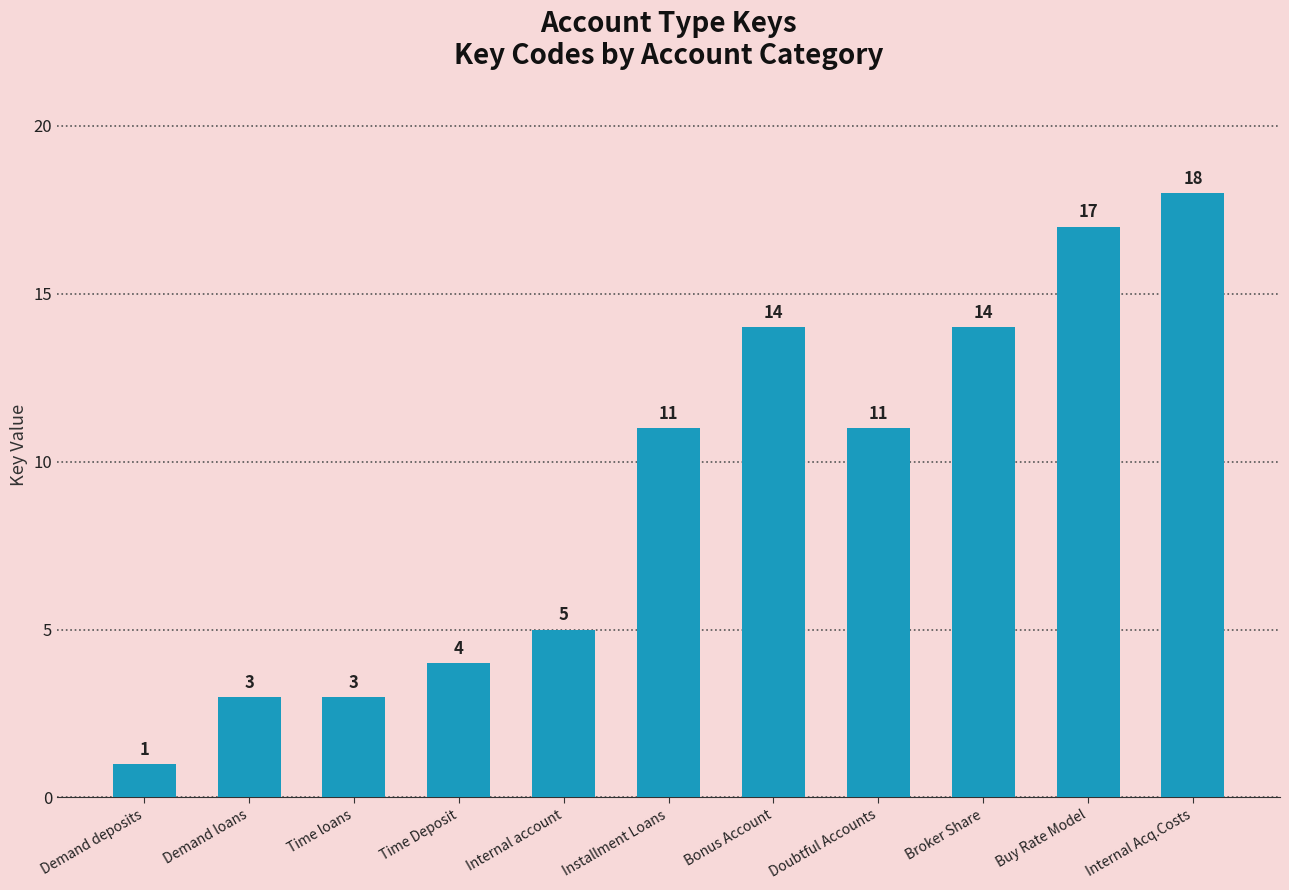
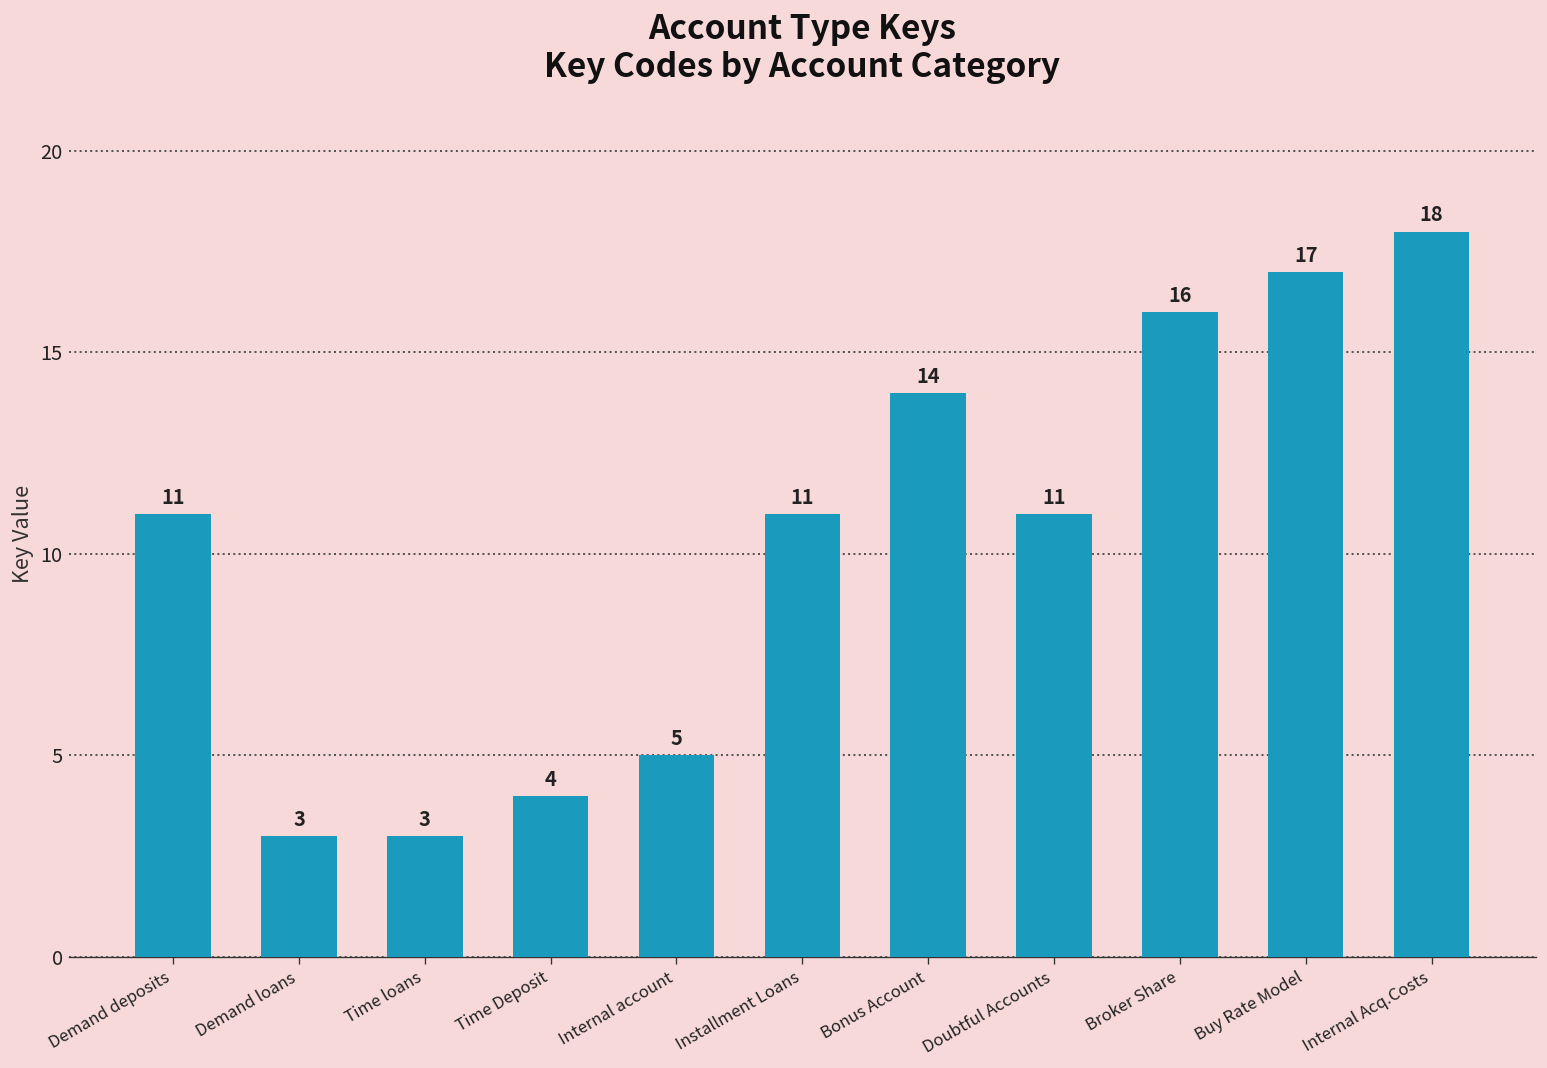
  {
-   "Demand deposits": 1,
+   "Demand deposits": 11,
    "Demand loans": 3,
    "Time loans": 3,
    "Time Deposit": 4,
    "Internal account": 5,
    "Installment Loans": 11,
    "Bonus Account": 14,
    "Doubtful Accounts": 11,
-   "Broker Share": 14,
+   "Broker Share": 16,
    "Buy Rate Model": 17,
    "Internal Acq.Costs": 18
  }
